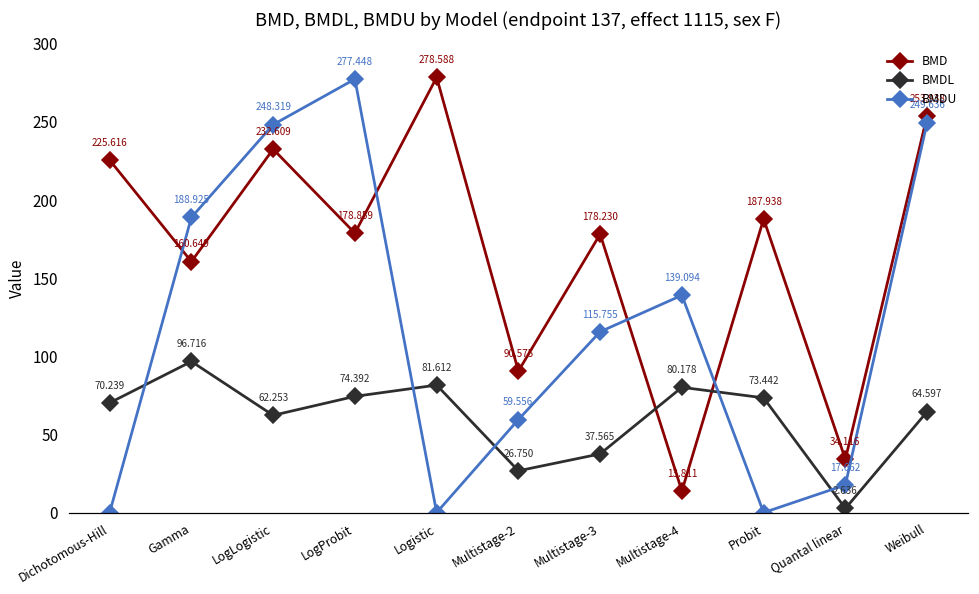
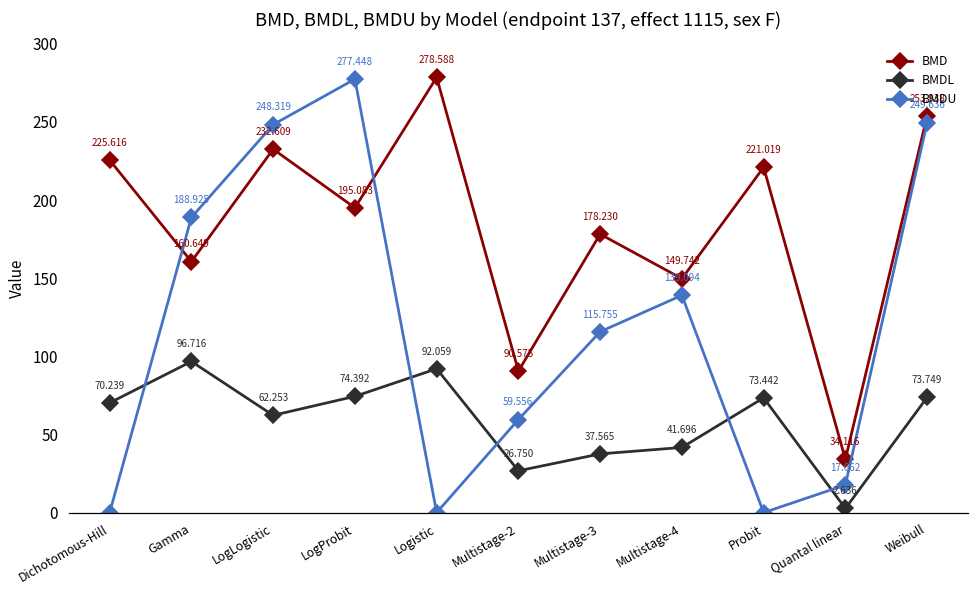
  {
    "BMD": {
      "Dichotomous-Hill": 225.616,
      "Gamma": 160.649,
      "LogLogistic": 232.609,
-     "LogProbit": 178.859,
+     "LogProbit": 195.083,
      "Logistic": 278.588,
      "Multistage-2": 90.575,
      "Multistage-3": 178.230,
-     "Multistage-4": 13.811,
-     "Probit": 187.938,
+     "Multistage-4": 149.742,
+     "Probit": 221.019,
      "Quantal linear": 34.116
    },
    "BMDL": {
      "Dichotomous-Hill": 70.239,
      "Gamma": 96.716,
      "LogLogistic": 62.253,
      "LogProbit": 74.392,
-     "Logistic": 81.612,
+     "Logistic": 92.059,
      "Multistage-2": 26.750,
      "Multistage-3": 37.565,
-     "Multistage-4": 80.178,
+     "Multistage-4": 41.696,
      "Probit": 73.442,
-     "Weibull": 64.597
+     "Weibull": 73.749
    },
    "BMDU": {
      "Gamma": 188.925,
      "LogLogistic": 248.319,
      "LogProbit": 277.448,
      "Multistage-2": 59.556,
      "Multistage-3": 115.755,
      "Quantal linear": 17.662
    }
  }
